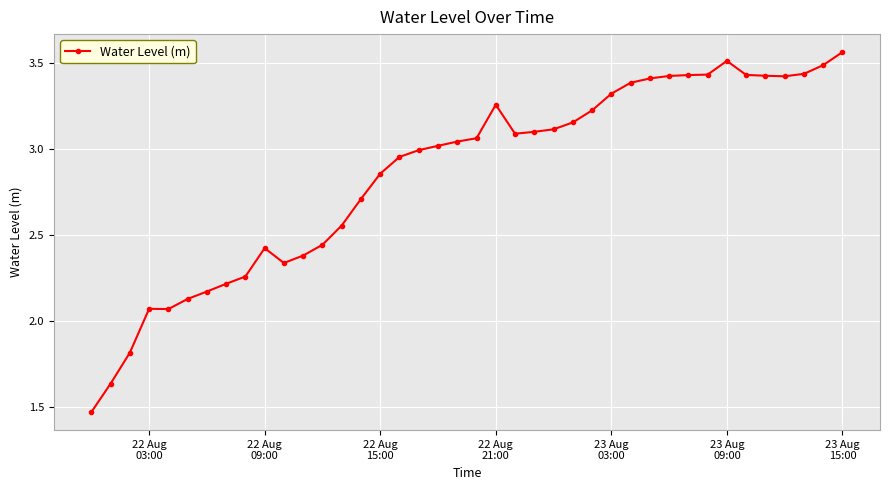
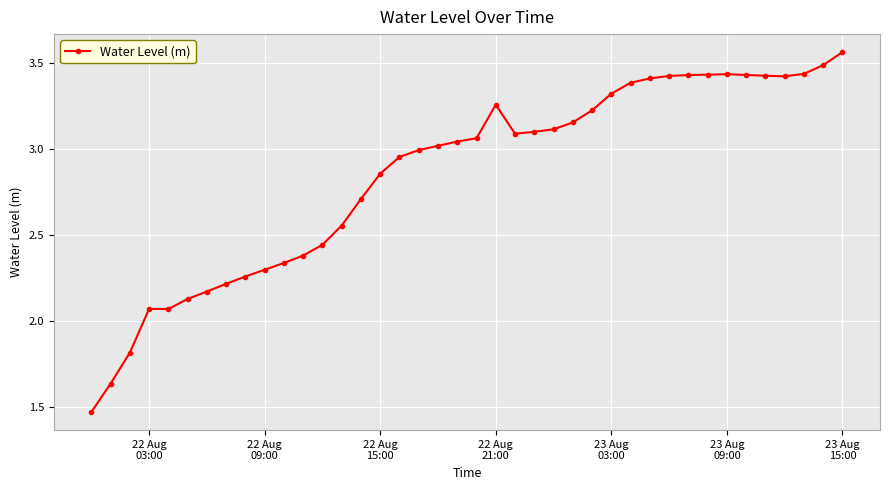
  {
    "22 Aug 03:00": 2.07,
-   "22 Aug 09:00": 2.42,
+   "22 Aug 09:00": 2.30,
    "22 Aug 15:00": 2.86,
    "22 Aug 21:00": 3.26,
    "23 Aug 03:00": 3.32,
-   "23 Aug 09:00": 3.51,
+   "23 Aug 09:00": 3.43,
    "23 Aug 15:00": 3.56
  }
